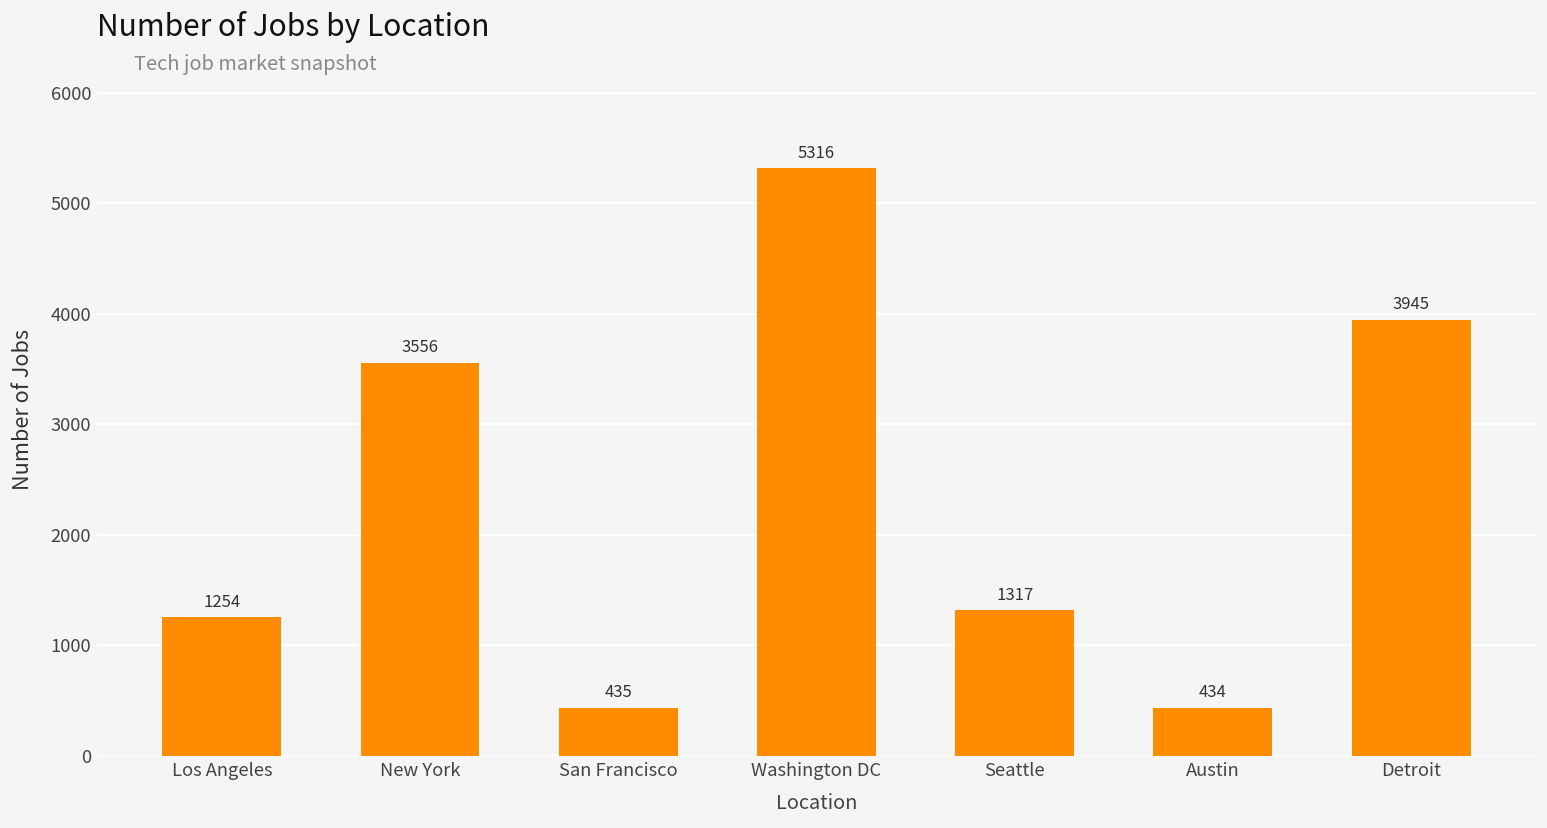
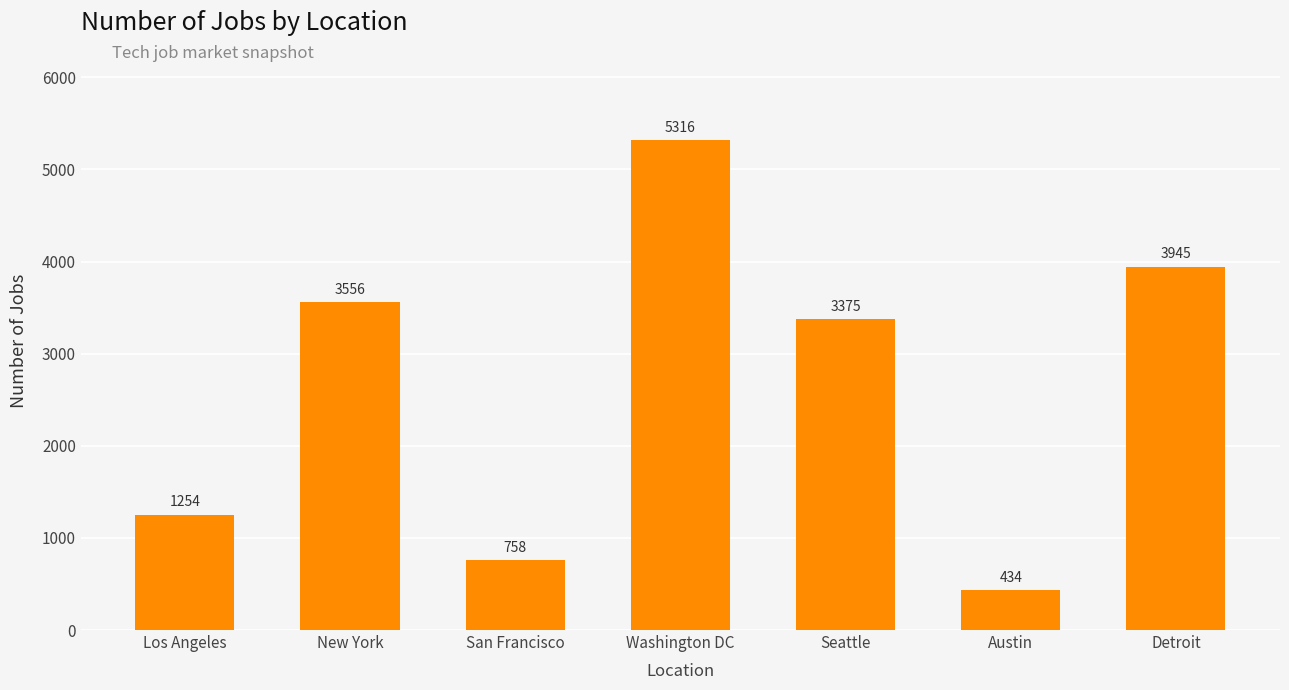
  {
    "Los Angeles": 1254,
    "New York": 3556,
-   "San Francisco": 435,
+   "San Francisco": 758,
    "Washington DC": 5316,
-   "Seattle": 1317,
+   "Seattle": 3375,
    "Austin": 434,
    "Detroit": 3945
  }
